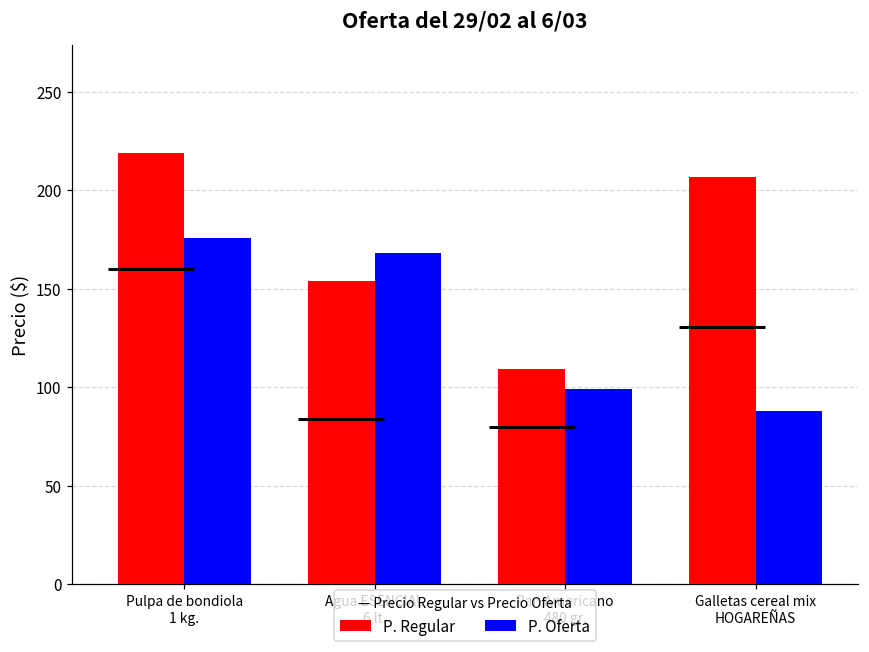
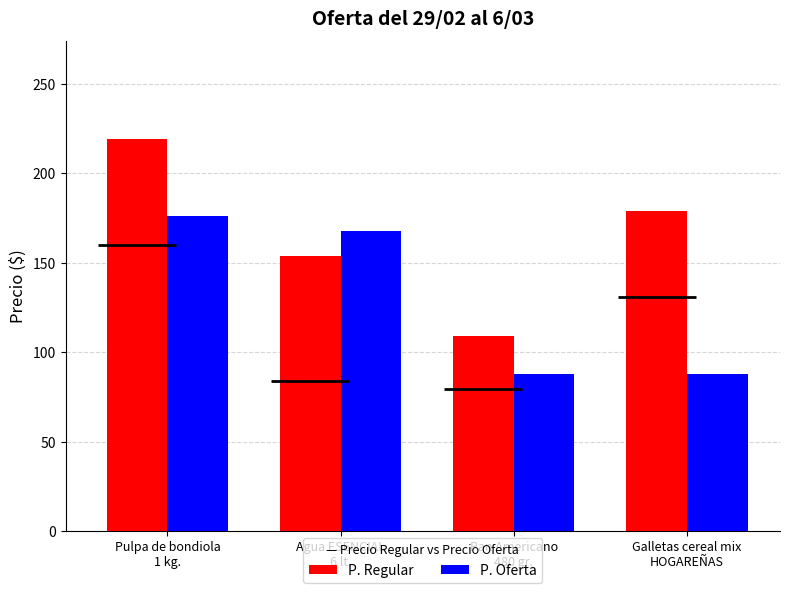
  {
    "P. Regular": {
      "Pulpa de bondiola 1 kg.": 219,
      "Agua ESENCIAL 6 lt.": 154,
      "Pan Americano 480 gr.": 109,
-     "Galletas cereal mix HOGAREÑAS": 207
+     "Galletas cereal mix HOGAREÑAS": 179
    },
    "P. Oferta": {
      "Pulpa de bondiola 1 kg.": 176,
      "Agua ESENCIAL 6 lt.": 168,
-     "Pan Americano 480 gr.": 99,
+     "Pan Americano 480 gr.": 88,
      "Galletas cereal mix HOGAREÑAS": 88
    }
  }
